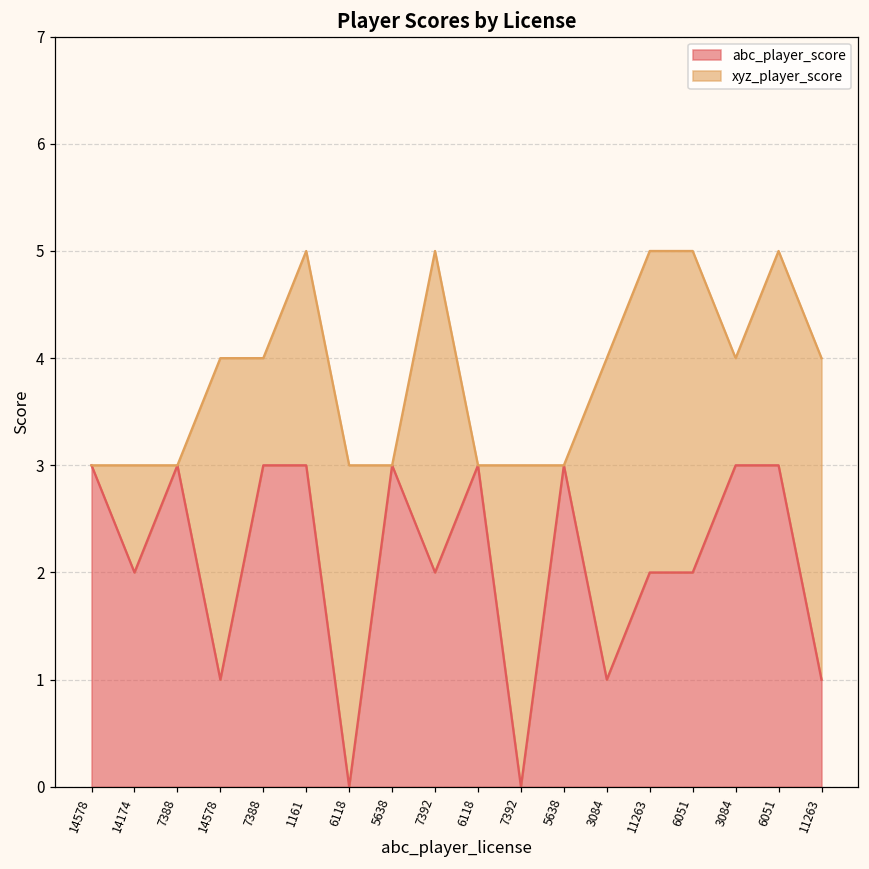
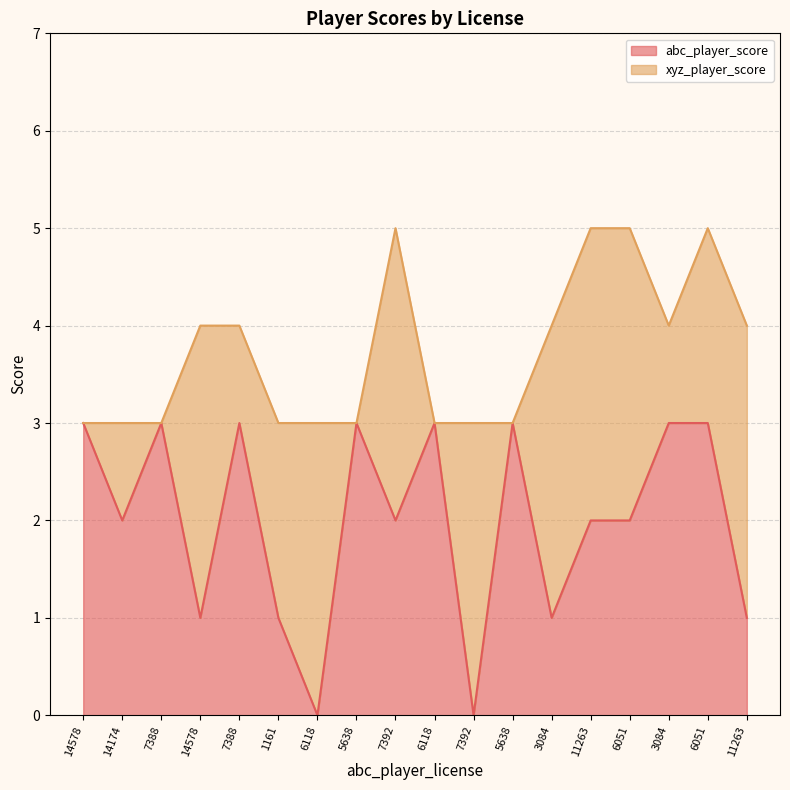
  {
    "abc_player_score": {
      "14174": 2,
-     "1161": 3
+     "1161": 1
    },
    "xyz_player_score": {
      "14174": 1,
      "1161": 2
    }
  }
